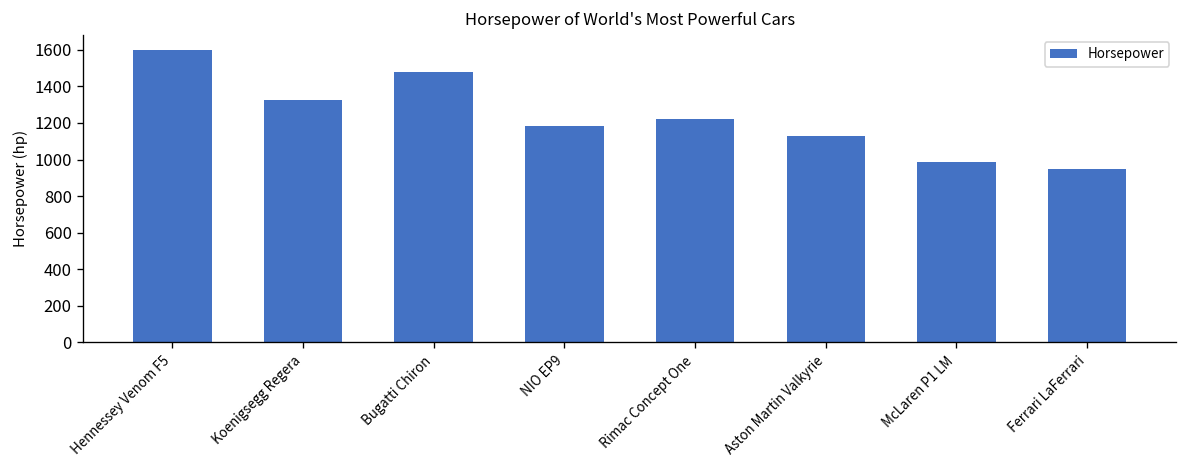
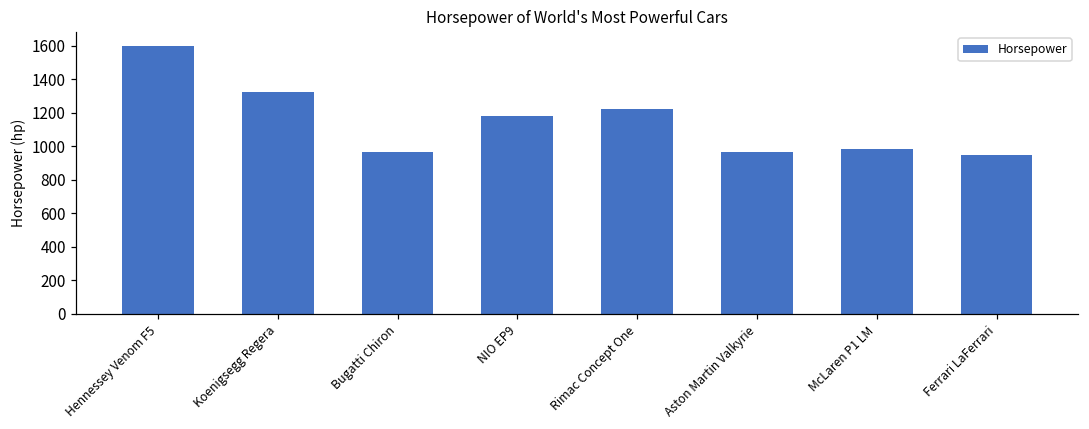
  {
    "Hennessey Venom F5": 1600,
    "Koenigsegg Regera": 1330,
-   "Bugatti Chiron": 1480,
+   "Bugatti Chiron": 970,
    "NIO EP9": 1180,
    "Rimac Concept One": 1220,
-   "Aston Martin Valkyrie": 1130,
+   "Aston Martin Valkyrie": 960,
    "McLaren P1 LM": 990,
    "Ferrari LaFerrari": 950
  }
